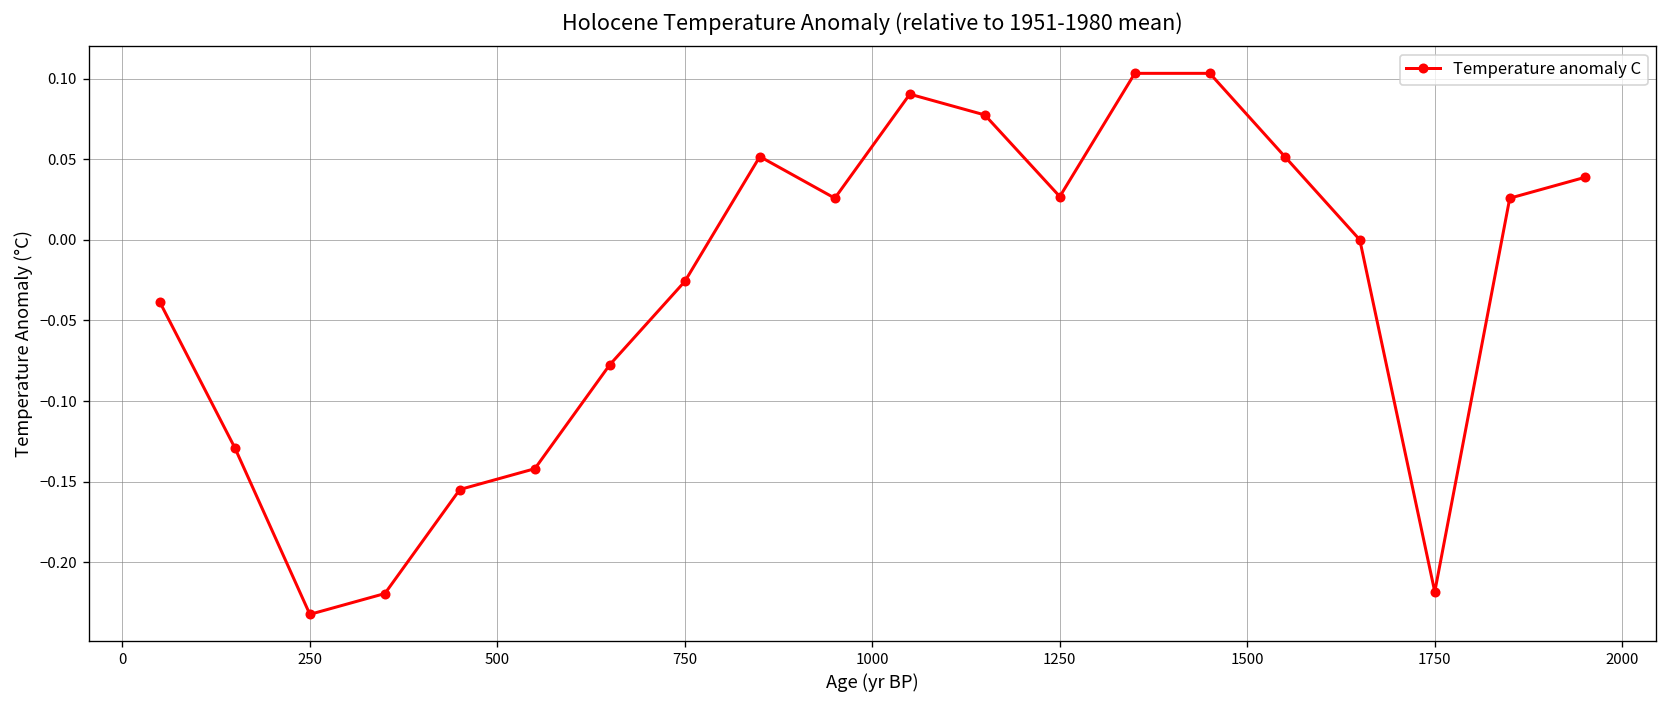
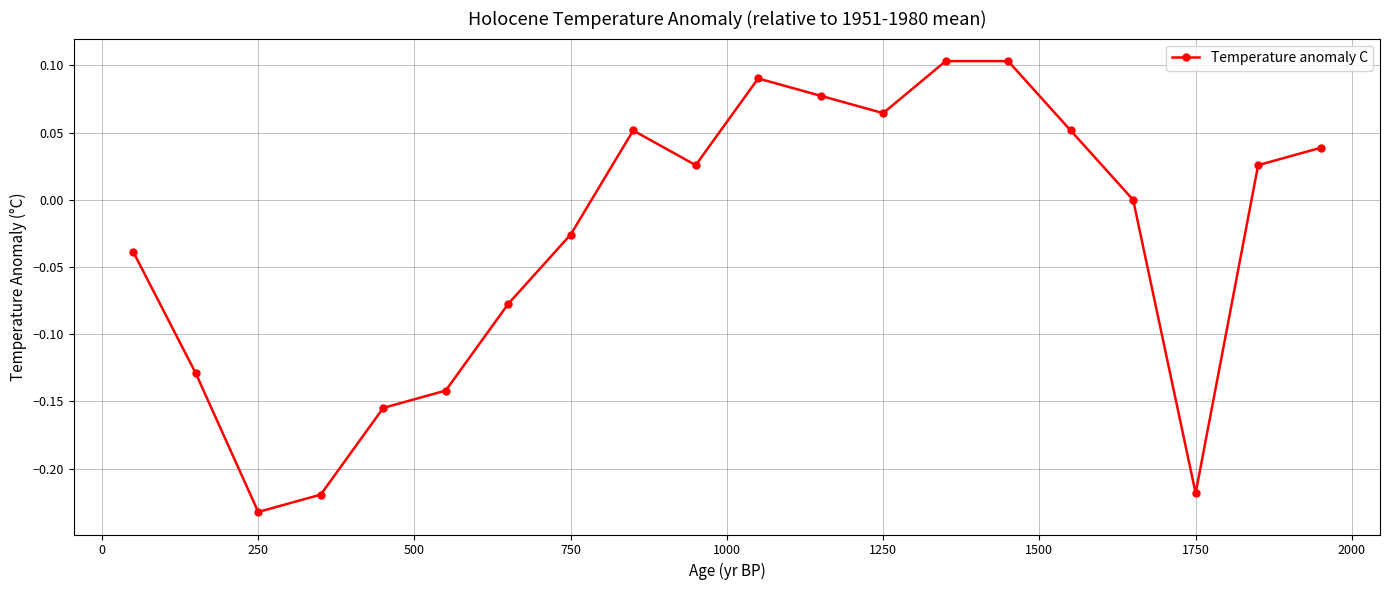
  {
    "250": -0.232,
    "750": -0.026,
-   "1250": 0.027,
+   "1250": 0.065,
    "1750": -0.218
  }
